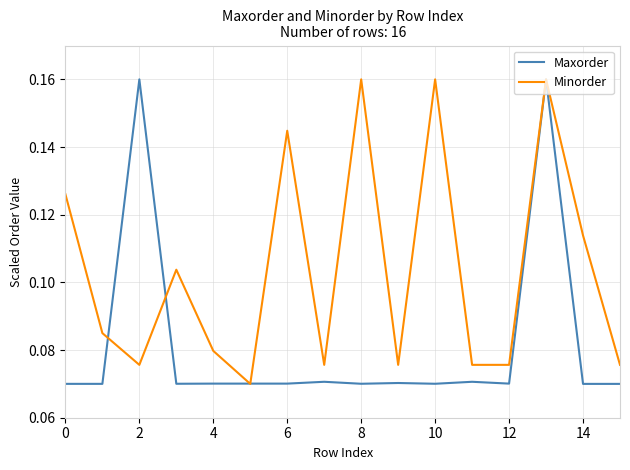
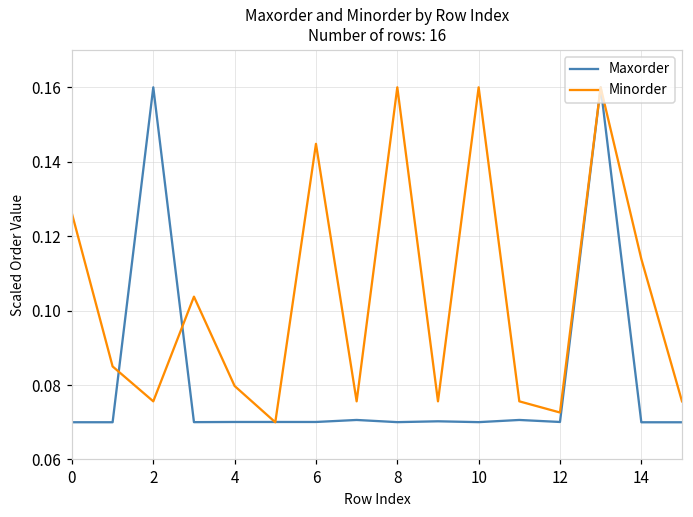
  {
    "Maxorder": {
      "0": 0.070,
      "2": 0.160,
      "4": 0.070,
      "6": 0.070,
      "8": 0.070,
      "10": 0.070,
      "12": 0.070,
      "14": 0.070
    },
    "Minorder": {
      "0": 0.126,
      "2": 0.076,
      "4": 0.080,
      "6": 0.145,
      "8": 0.160,
      "10": 0.160,
-     "12": 0.076,
+     "12": 0.073,
      "14": 0.114
    }
  }
